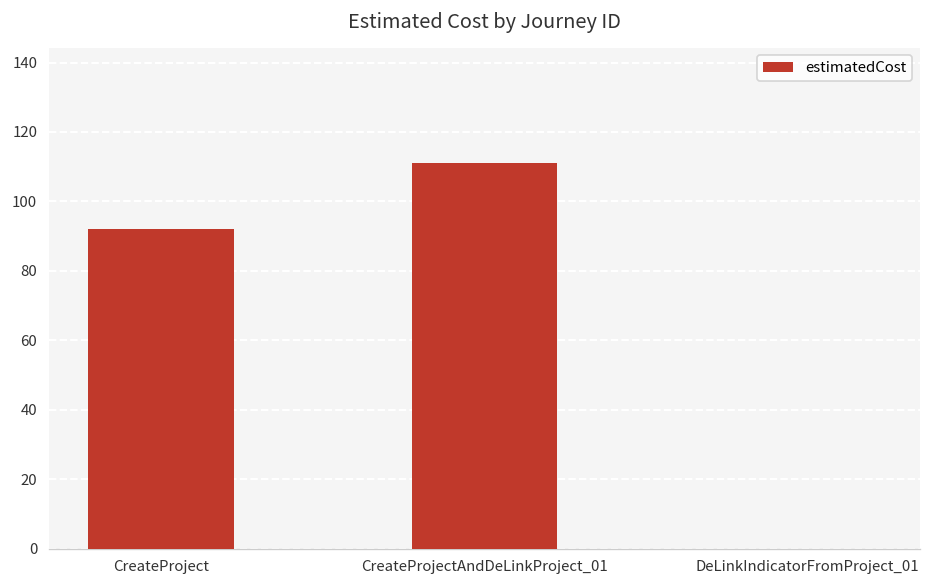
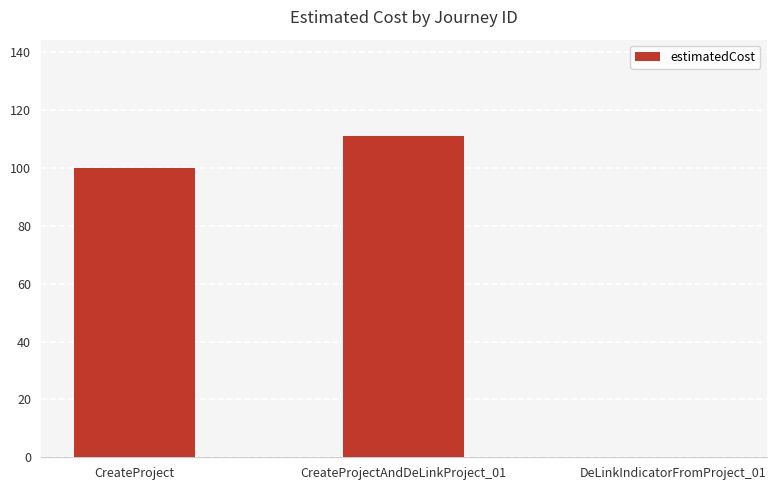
  {
-   "CreateProject": 92,
+   "CreateProject": 100,
    "CreateProjectAndDeLinkProject_01": 111,
    "DeLinkIndicatorFromProject_01": 0
  }
